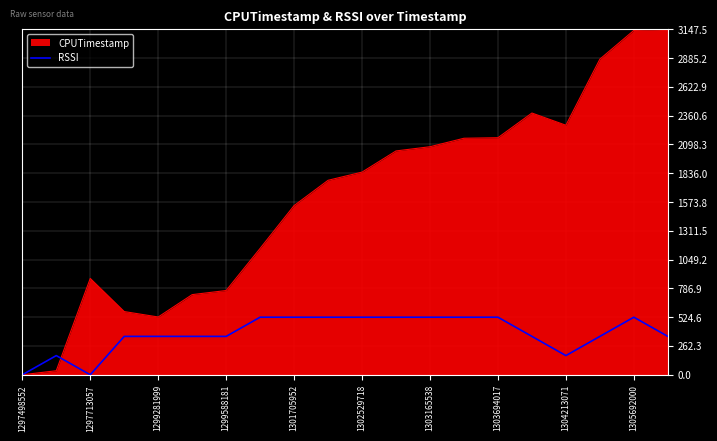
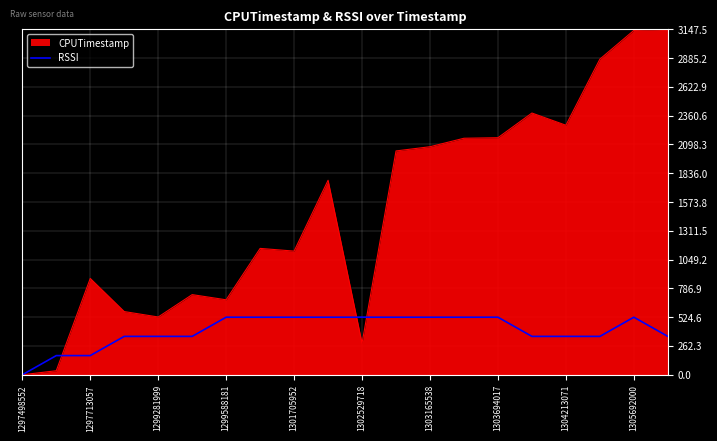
  {
    "CPUTimestamp": {
      "1297713057": 880,
      "1299281999": 530,
-     "1299588181": 770,
-     "1301705952": 1540,
-     "1302529718": 1850,
+     "1299588181": 680,
+     "1301705952": 1130,
+     "1302529718": 290,
      "1303165538": 2080,
      "1303694017": 2160,
      "1304213071": 2270,
      "1305692000": 3140
    },
    "RSSI": {
-     "1297713057": 0,
+     "1297713057": 170,
      "1299281999": 350,
-     "1299588181": 350,
+     "1299588181": 520,
      "1301705952": 520,
      "1302529718": 520,
      "1303165538": 520,
      "1303694017": 520,
-     "1304213071": 170,
+     "1304213071": 350,
      "1305692000": 520
    }
  }
